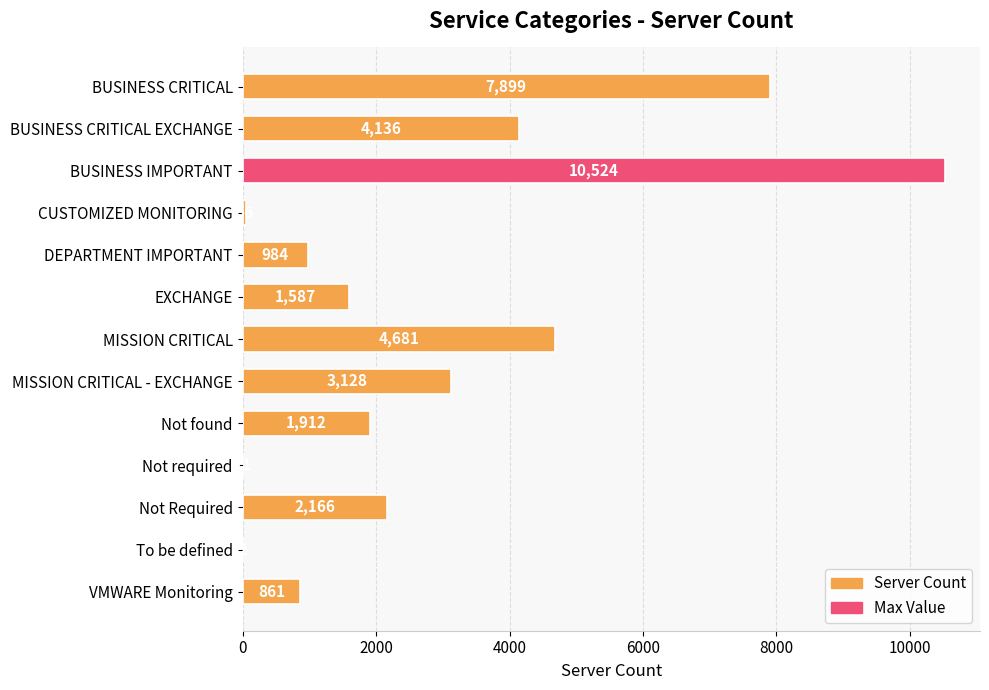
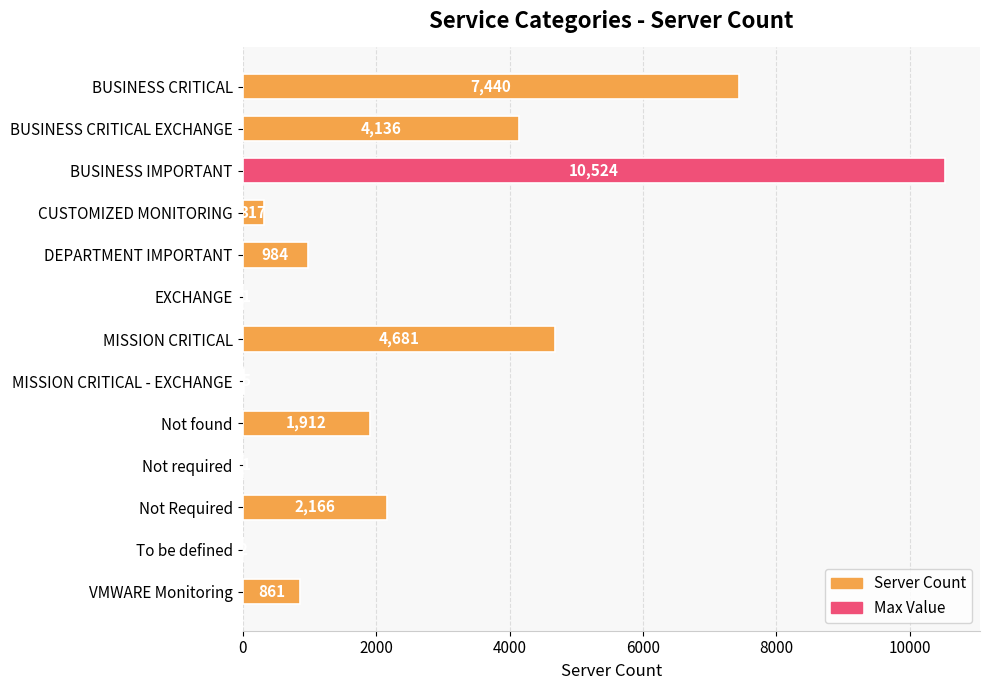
  {
-   "BUSINESS CRITICAL": "7,899",
+   "BUSINESS CRITICAL": "7,440",
    "BUSINESS CRITICAL EXCHANGE": "4,136",
    "BUSINESS IMPORTANT": "10,524",
-   "CUSTOMIZED MONITORING": "100",
+   "CUSTOMIZED MONITORING": "300",
    "DEPARTMENT IMPORTANT": "984",
-   "EXCHANGE": "1600",
+   "EXCHANGE": "0",
    "MISSION CRITICAL": "4,681",
-   "MISSION CRITICAL - EXCHANGE": "3100",
+   "MISSION CRITICAL - EXCHANGE": "0",
    "Not found": "1,912",
    "Not Required": "2,166",
    "VMWARE Monitoring": "861"
  }
